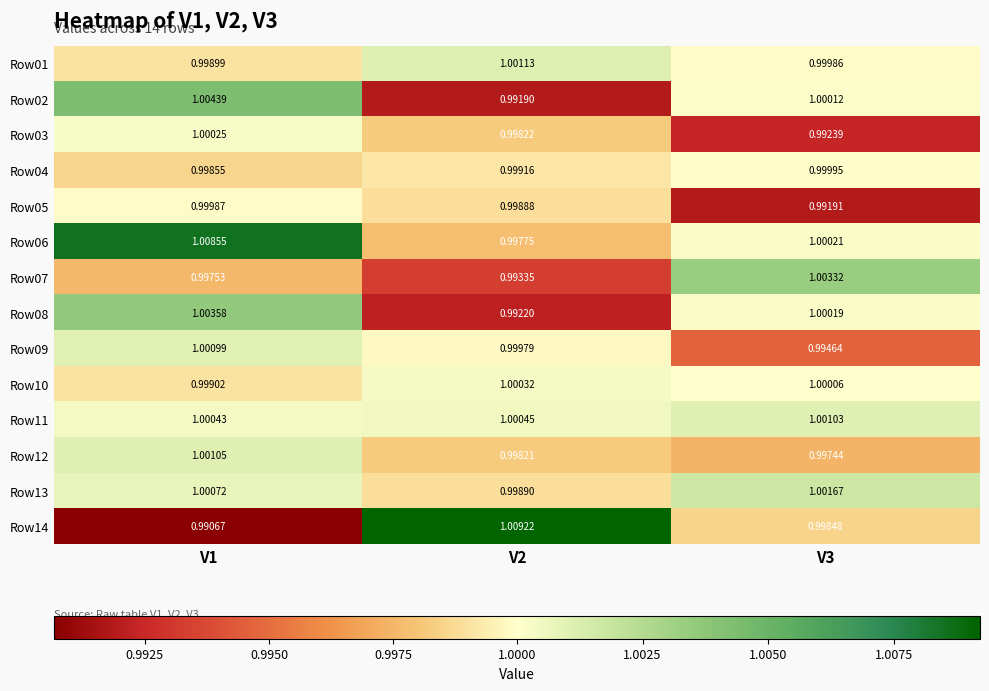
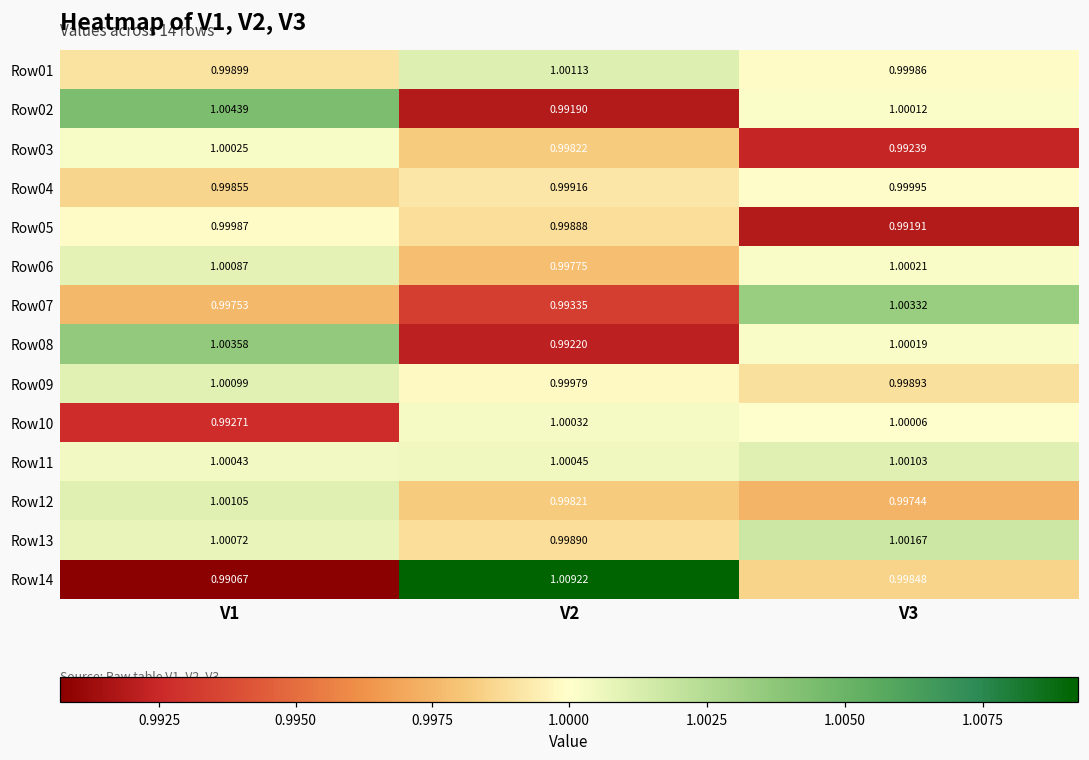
  {
    "Row01": {
      "V1": 0.99899,
      "V2": 1.00113,
      "V3": 0.99986
    },
    "Row02": {
      "V1": 1.00439,
      "V2": 0.99190,
      "V3": 1.00012
    },
    "Row03": {
      "V1": 1.00025,
      "V2": 0.99822,
      "V3": 0.99239
    },
    "Row04": {
      "V1": 0.99855,
      "V2": 0.99916,
      "V3": 0.99995
    },
    "Row05": {
      "V1": 0.99987,
      "V2": 0.99888,
      "V3": 0.99191
    },
    "Row06": {
-     "V1": 1.00855,
+     "V1": 1.00087,
      "V2": 0.99775,
      "V3": 1.00021
    },
    "Row07": {
      "V1": 0.99753,
      "V2": 0.99335,
      "V3": 1.00332
    },
    "Row08": {
      "V1": 1.00358,
      "V2": 0.99220,
      "V3": 1.00019
    },
    "Row09": {
      "V1": 1.00099,
      "V2": 0.99979,
-     "V3": 0.99464
+     "V3": 0.99893
    },
    "Row10": {
-     "V1": 0.99902,
+     "V1": 0.99271,
      "V2": 1.00032,
      "V3": 1.00006
    },
    "Row11": {
      "V1": 1.00043,
      "V2": 1.00045,
      "V3": 1.00103
    },
    "Row12": {
      "V1": 1.00105,
      "V2": 0.99821,
      "V3": 0.99744
    },
    "Row13": {
      "V1": 1.00072,
      "V2": 0.99890,
      "V3": 1.00167
    },
    "Row14": {
      "V1": 0.99067,
      "V2": 1.00922,
      "V3": 0.99848
    }
  }
